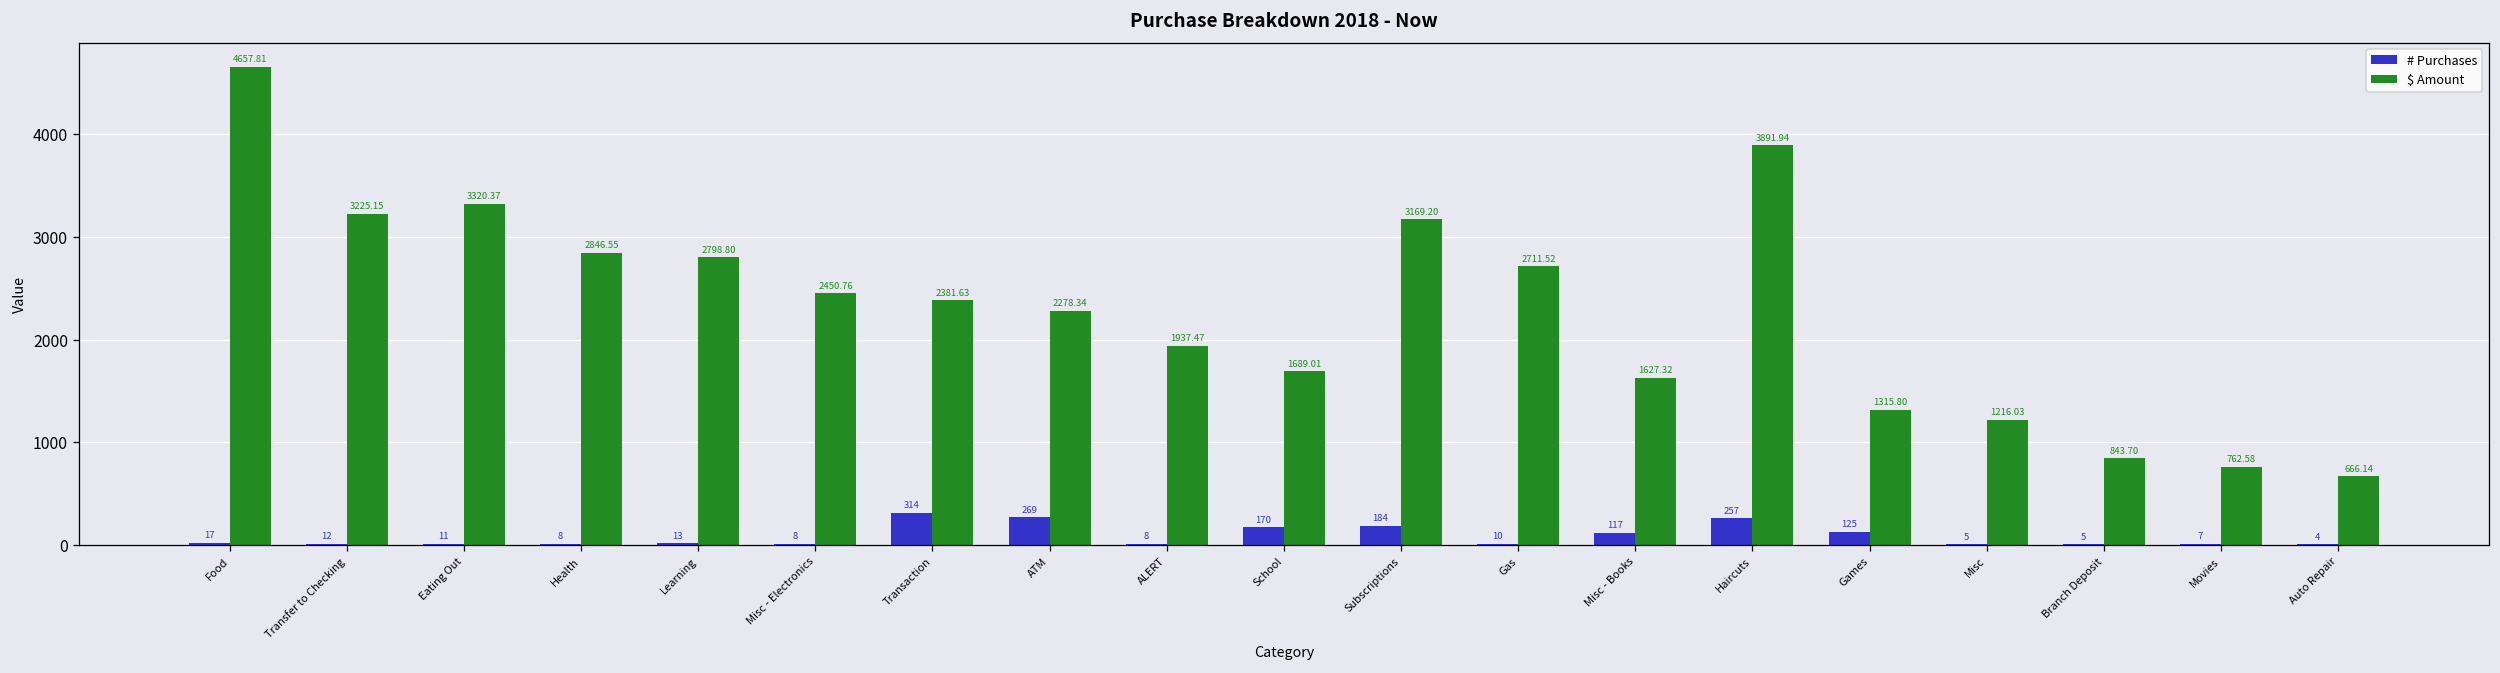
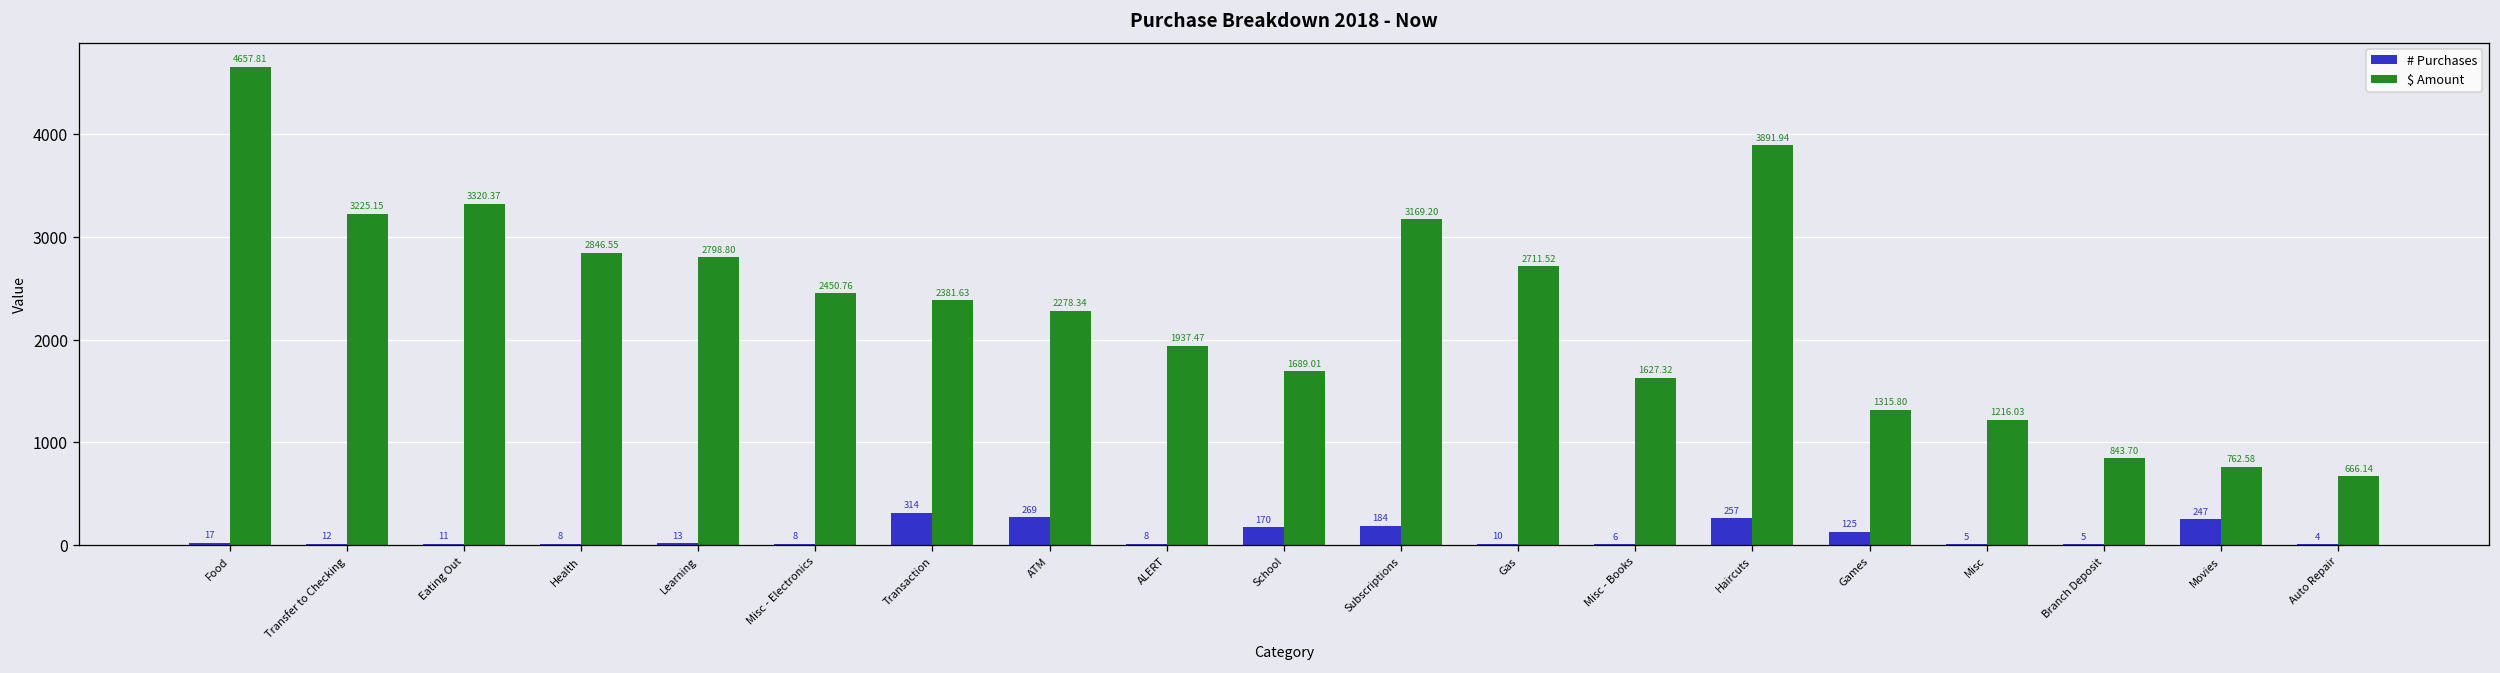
  {
    "# Purchases": {
      "Food": 17,
      "Transfer to Checking": 12,
      "Eating Out": 11,
      "Health": 8,
      "Learning": 13,
      "Misc - Electronics": 8,
      "Transaction": 314,
      "ATM": 269,
      "ALERT": 8,
      "School": 170,
      "Subscriptions": 184,
      "Gas": 10,
-     "Misc - Books": 117,
+     "Misc - Books": 6,
      "Haircuts": 257,
      "Games": 125,
      "Misc": 5,
      "Branch Deposit": 5,
-     "Movies": 7,
+     "Movies": 247,
      "Auto Repair": 4
    },
    "$ Amount": {
      "Food": 4657.81,
      "Transfer to Checking": 3225.15,
      "Eating Out": 3320.37,
      "Health": 2846.55,
      "Learning": 2798.80,
      "Misc - Electronics": 2450.76,
      "Transaction": 2381.63,
      "ATM": 2278.34,
      "ALERT": 1937.47,
      "School": 1689.01,
      "Subscriptions": 3169.20,
      "Gas": 2711.52,
      "Misc - Books": 1627.32,
      "Haircuts": 3891.94,
      "Games": 1315.80,
      "Misc": 1216.03,
      "Branch Deposit": 843.70,
      "Movies": 762.58,
      "Auto Repair": 666.14
    }
  }
